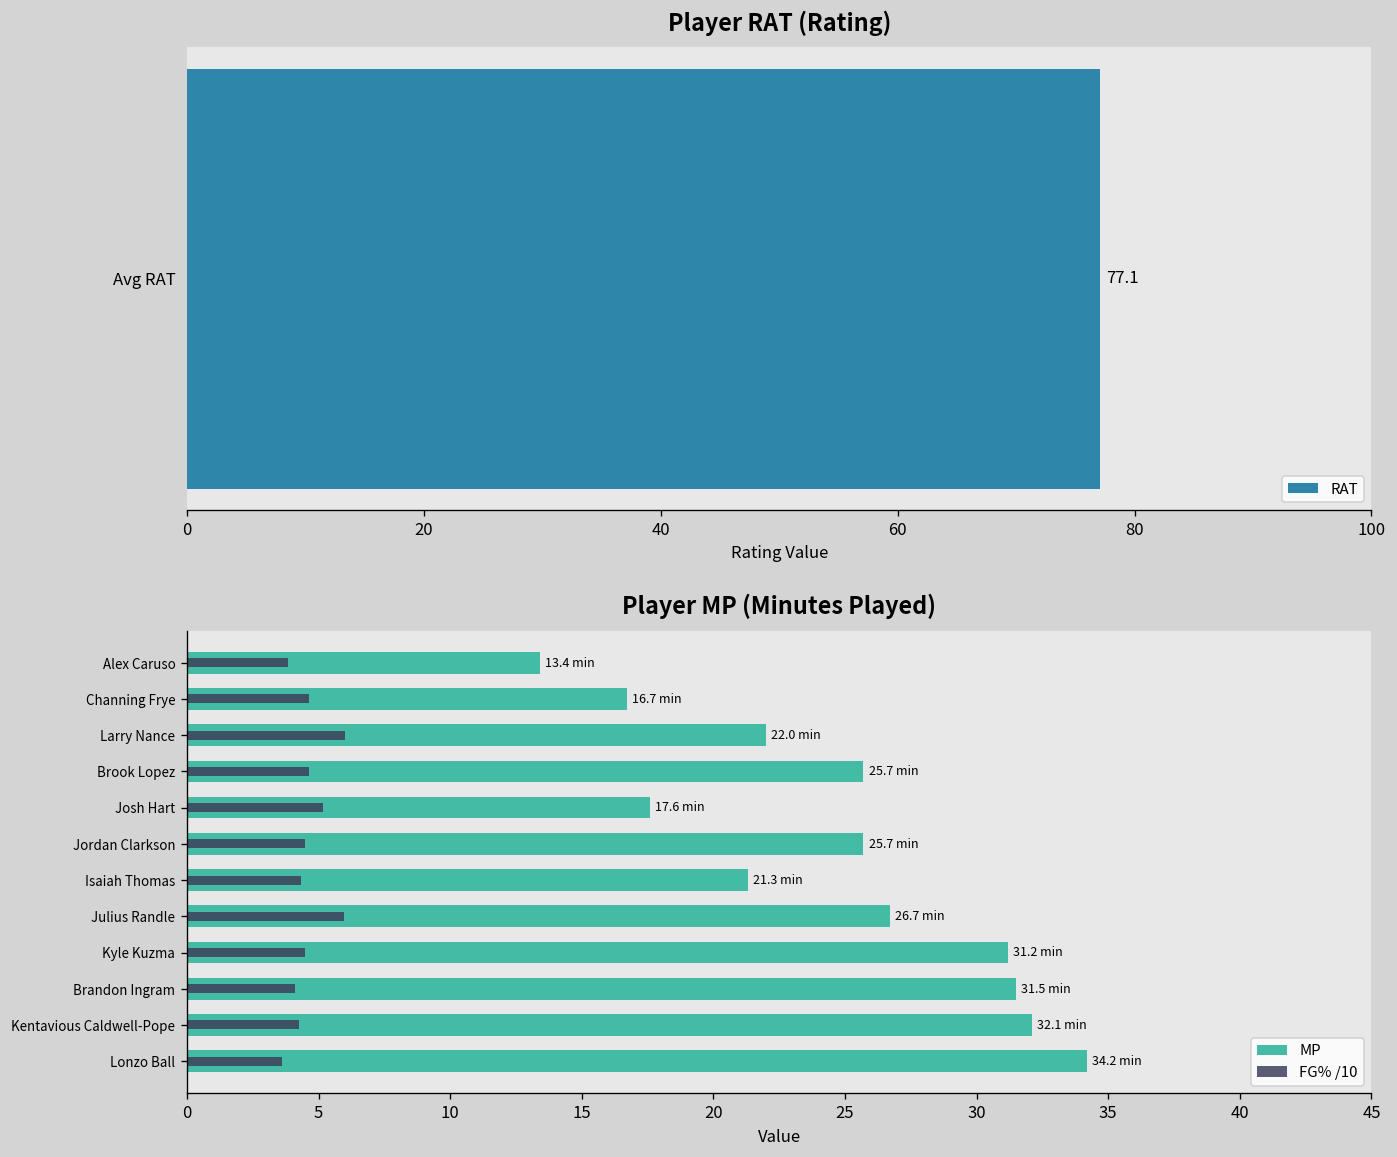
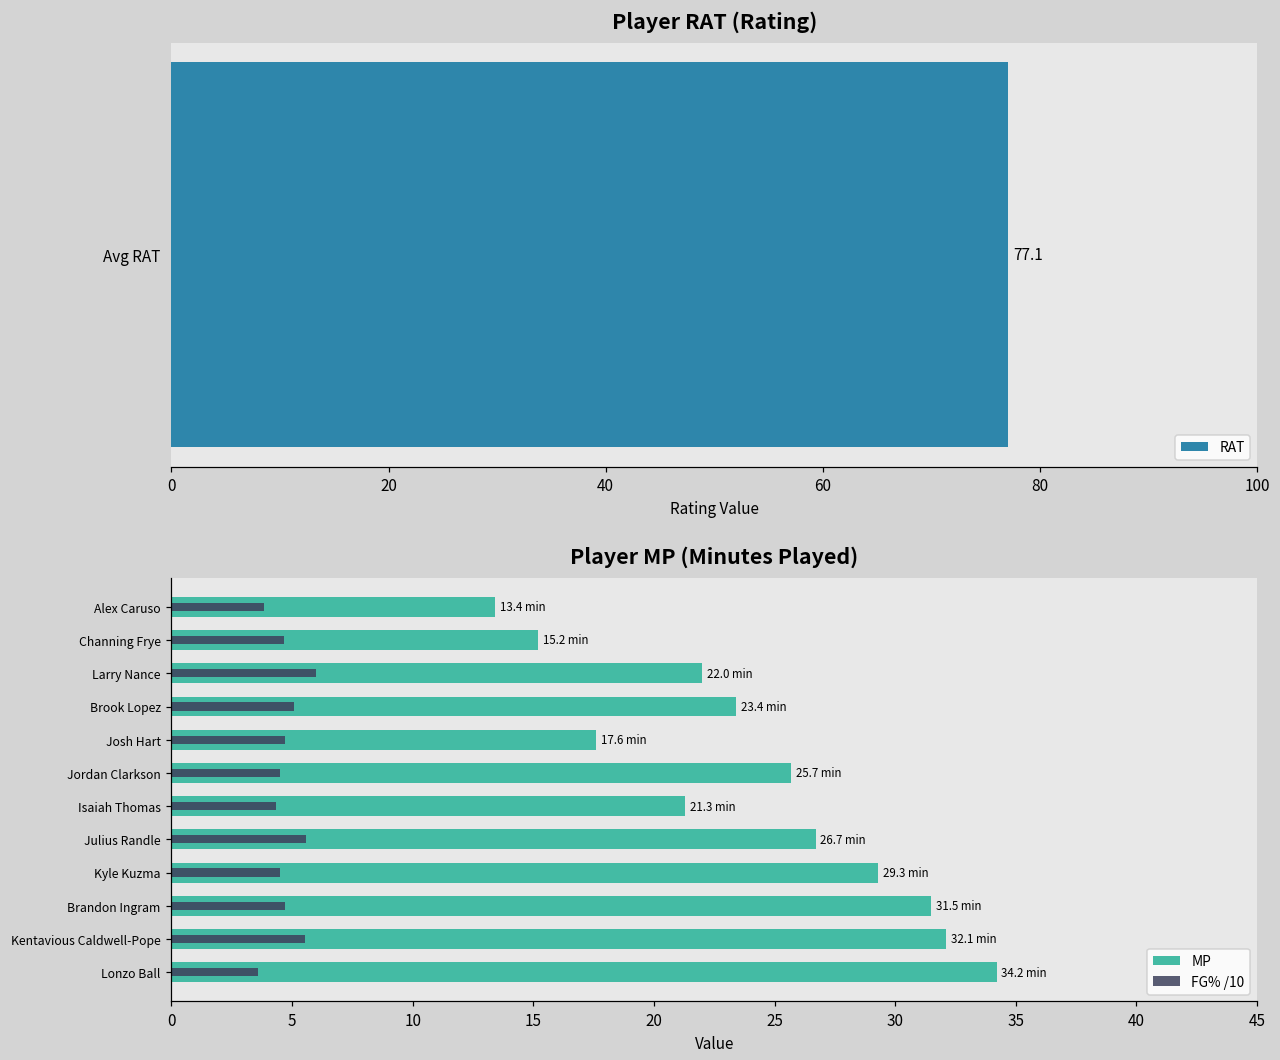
  {
    "Player RAT (Rating)": {
      "Avg RAT": 77.1
    },
    "Player MP (Minutes Played)": {
      "MP": {
        "Alex Caruso": 13.4,
-       "Channing Frye": 16.7,
+       "Channing Frye": 15.2,
        "Larry Nance": 22.0,
-       "Brook Lopez": 25.7,
+       "Brook Lopez": 23.4,
        "Josh Hart": 17.6,
        "Jordan Clarkson": 25.7,
        "Isaiah Thomas": 21.3,
        "Julius Randle": 26.7,
-       "Kyle Kuzma": 31.2,
+       "Kyle Kuzma": 29.3,
        "Brandon Ingram": 31.5,
        "Kentavious Caldwell-Pope": 32.1,
        "Lonzo Ball": 34.2
      },
      "FG% /10": {
-       "Brook Lopez": 4.7,
-       "Josh Hart": 5.2,
-       "Julius Randle": 6.0,
-       "Brandon Ingram": 4.1,
-       "Kentavious Caldwell-Pope": 4.3
+       "Brook Lopez": 5.1,
+       "Josh Hart": 4.7,
+       "Julius Randle": 5.6,
+       "Brandon Ingram": 4.7,
+       "Kentavious Caldwell-Pope": 5.5
      }
    }
  }
